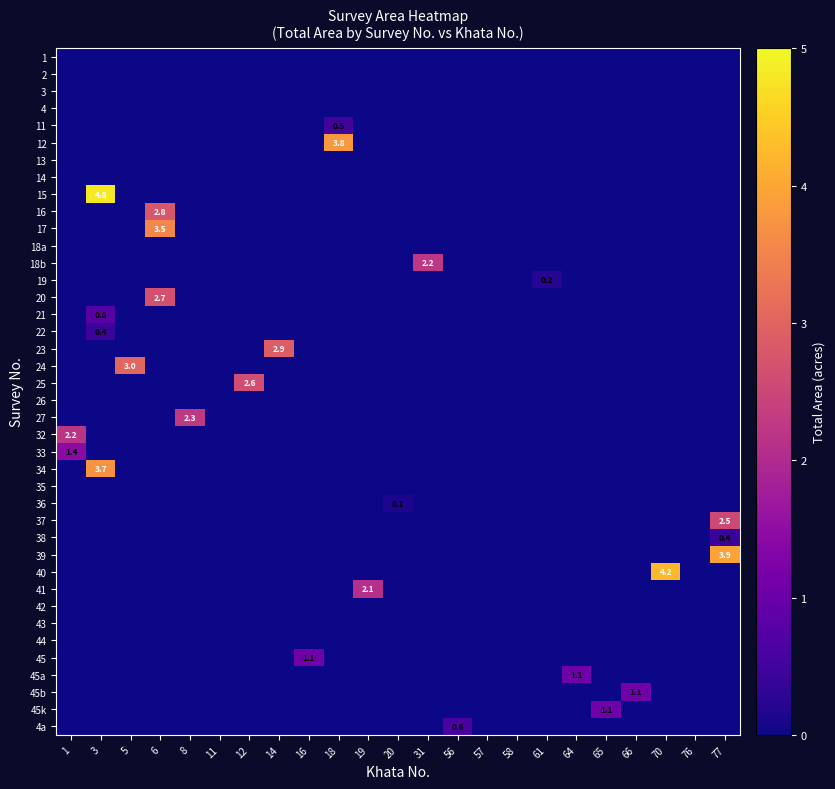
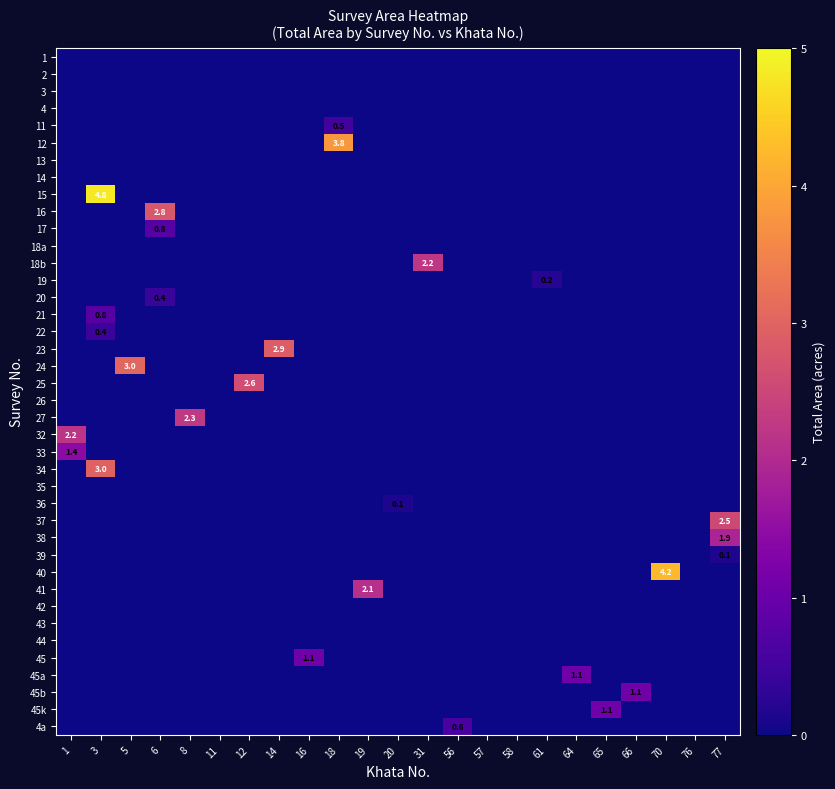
  {
    "11": {
      "18": 0.5
    },
    "12": {
      "18": 3.8
    },
    "15": {
      "3": 4.8
    },
    "16": {
      "6": 2.8
    },
    "17": {
-     "6": 3.5
+     "6": 0.8
    },
    "18b": {
      "31": 2.2
    },
    "19": {
      "61": 0.2
    },
    "20": {
-     "6": 2.7
+     "6": 0.4
    },
    "21": {
      "3": 0.8
    },
    "22": {
      "3": 0.4
    },
    "23": {
      "14": 2.9
    },
    "24": {
      "5": 3.0
    },
    "25": {
      "12": 2.6
    },
    "27": {
      "8": 2.3
    },
    "32": {
      "1": 2.2
    },
    "33": {
      "1": 1.4
    },
    "34": {
-     "3": 3.7
+     "3": 3.0
    },
    "36": {
      "20": 0.1
    },
    "37": {
      "77": 2.5
    },
    "38": {
-     "77": 0.4
+     "77": 1.9
    },
    "39": {
-     "77": 3.9
+     "77": 0.1
    },
    "40": {
      "70": 4.2
    },
    "41": {
      "19": 2.1
    },
    "45": {
      "16": 1.1
    },
    "45a": {
      "64": 1.1
    },
    "45b": {
      "66": 1.1
    },
    "45k": {
      "65": 1.1
    },
    "4a": {
      "56": 0.6
    }
  }
